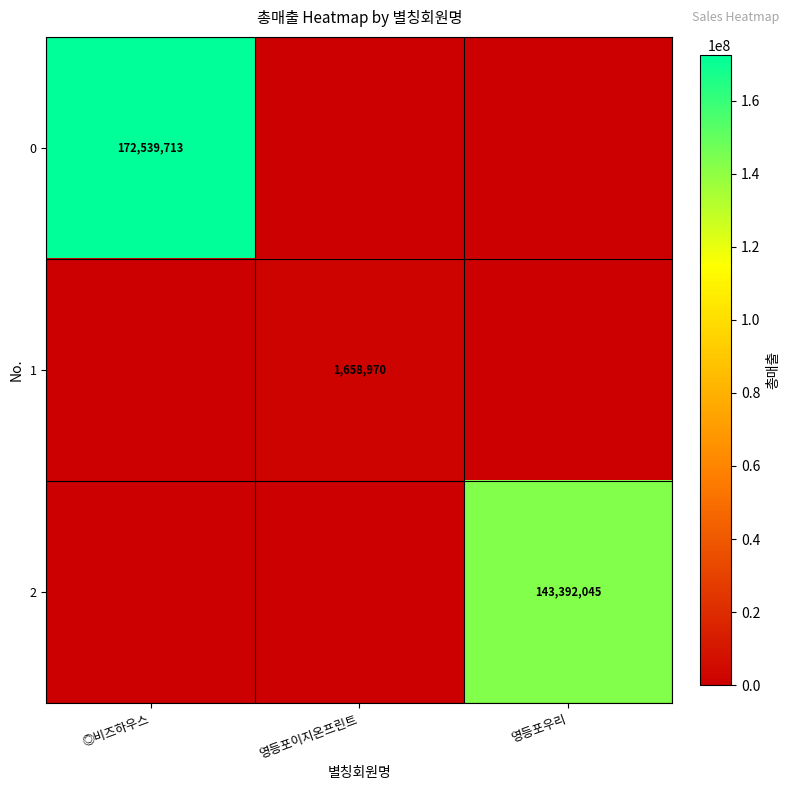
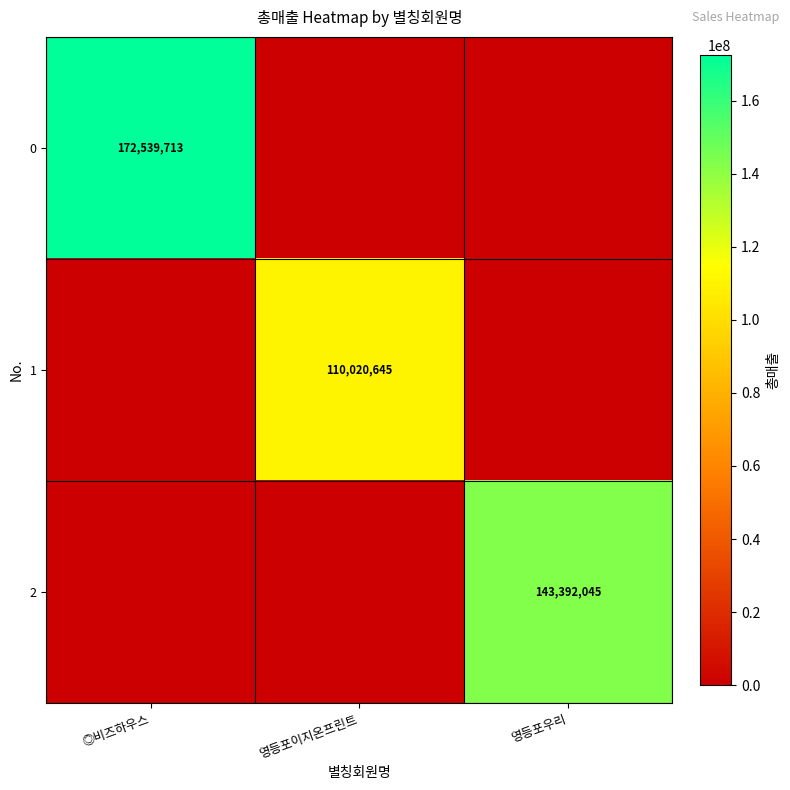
  {
    "0": {
      "◎비즈하우스": "172,539,713"
    },
    "1": {
-     "영등포이지온프린트": "1,658,970"
+     "영등포이지온프린트": "110,020,645"
    },
    "2": {
      "영등포우리": "143,392,045"
    }
  }
